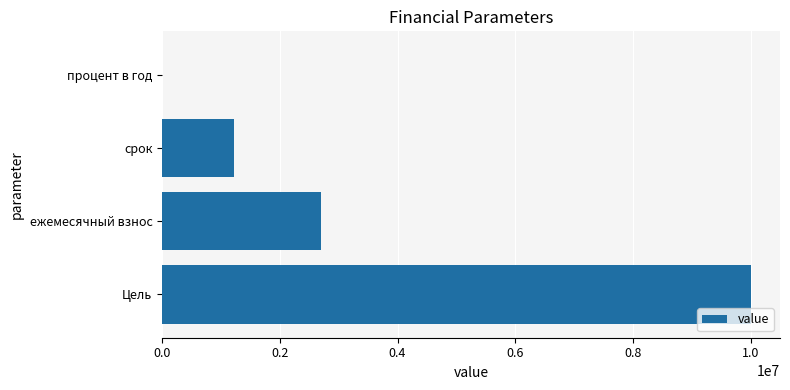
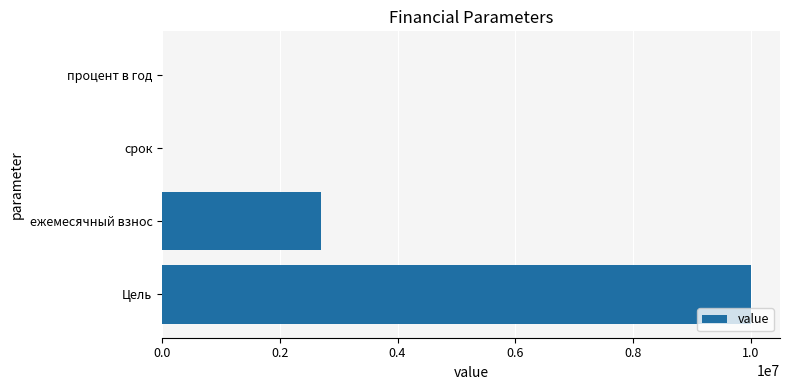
  {
-   "срок": 1200000,
+   "срок": 0,
    "ежемесячный взнос": 2700000,
    "Цель": 10000000
  }
